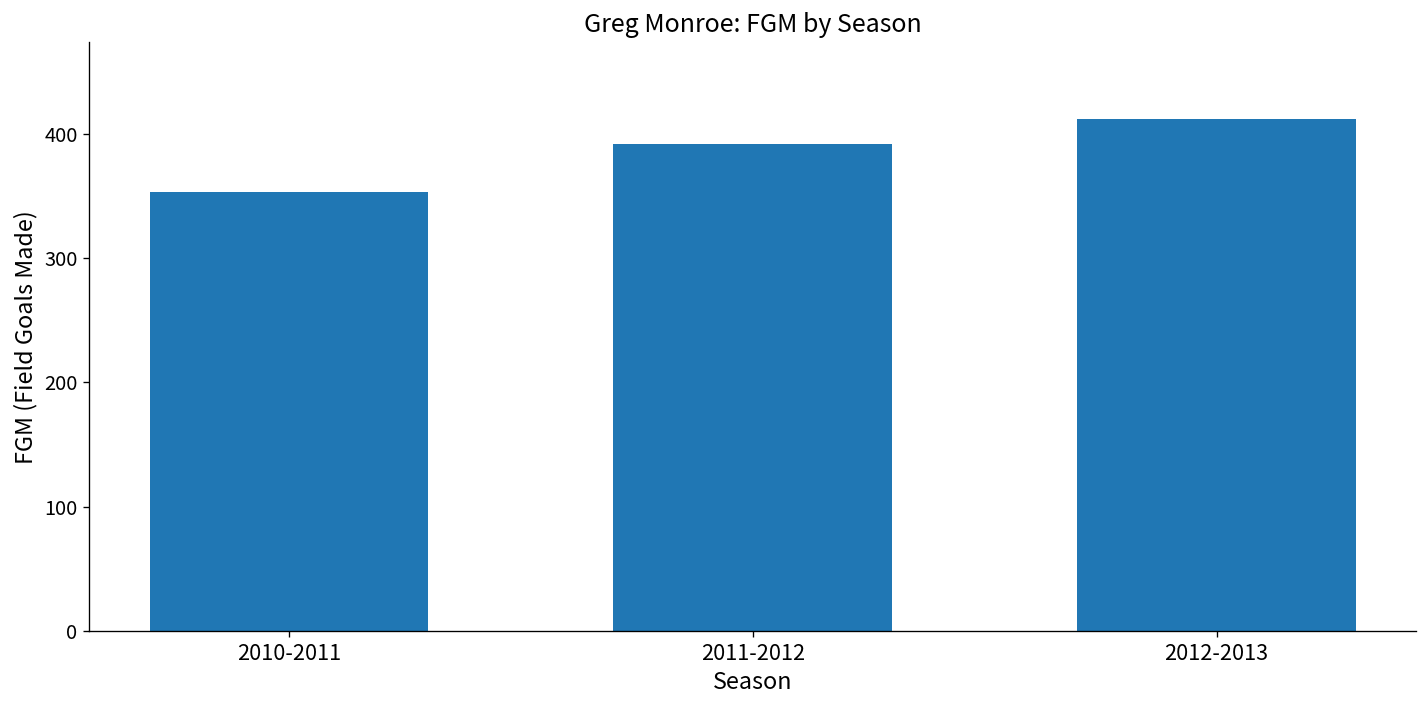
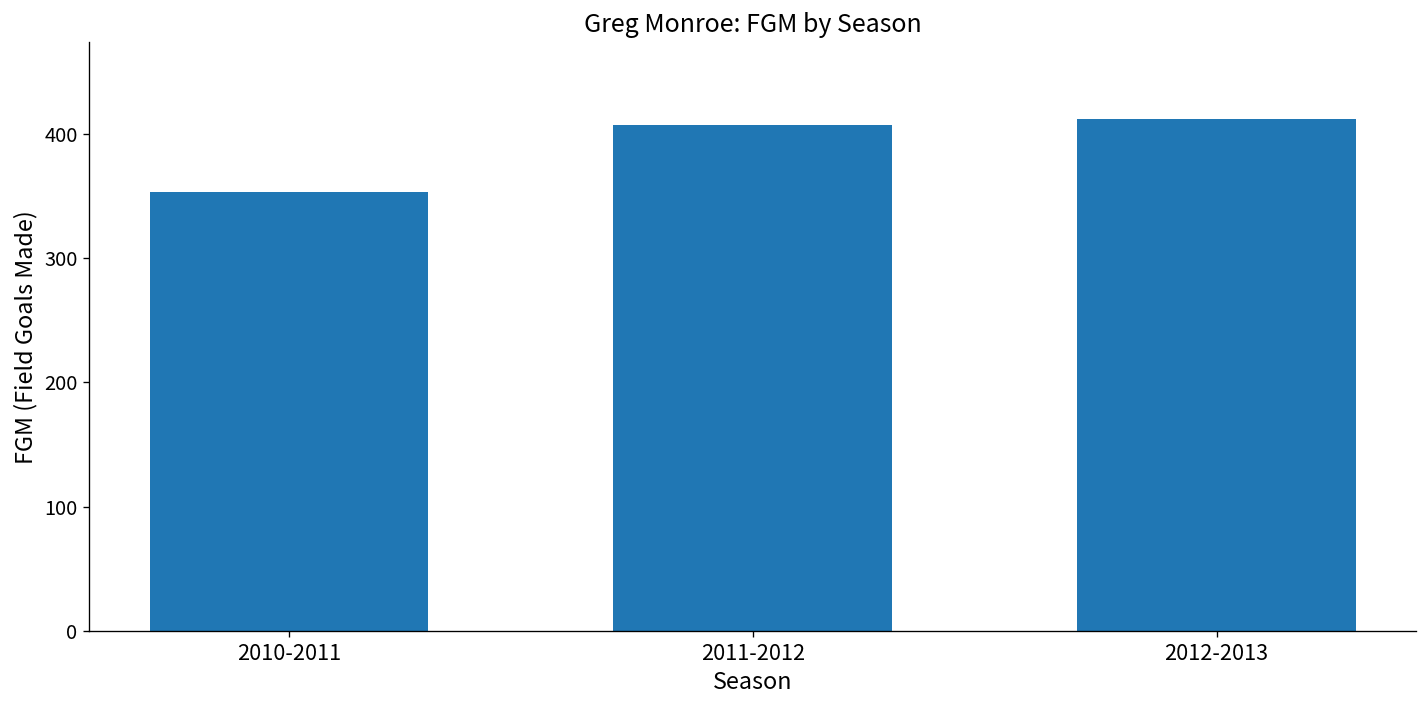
  {
    "2010-2011": 353,
-   "2011-2012": 392,
+   "2011-2012": 407,
    "2012-2013": 412
  }
